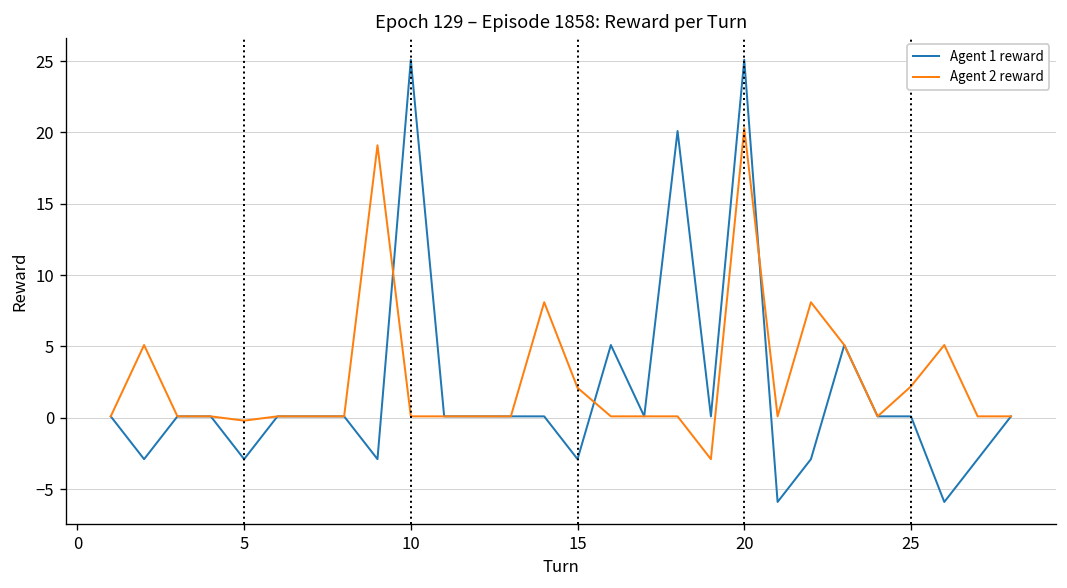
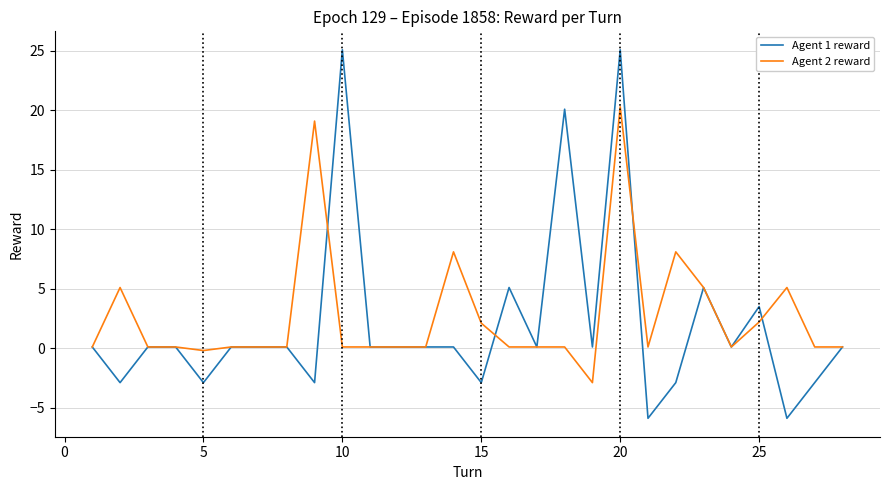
  {
    "Agent 1 reward": {
      "5": -2.9,
      "10": 25.1,
      "15": -2.9,
      "20": 25.1,
-     "25": 0.1
+     "25": 3.5
    },
    "Agent 2 reward": {
      "5": -0.2,
      "10": 0.1,
      "15": 2.1,
      "20": 20.3,
      "25": 2.2
    }
  }
